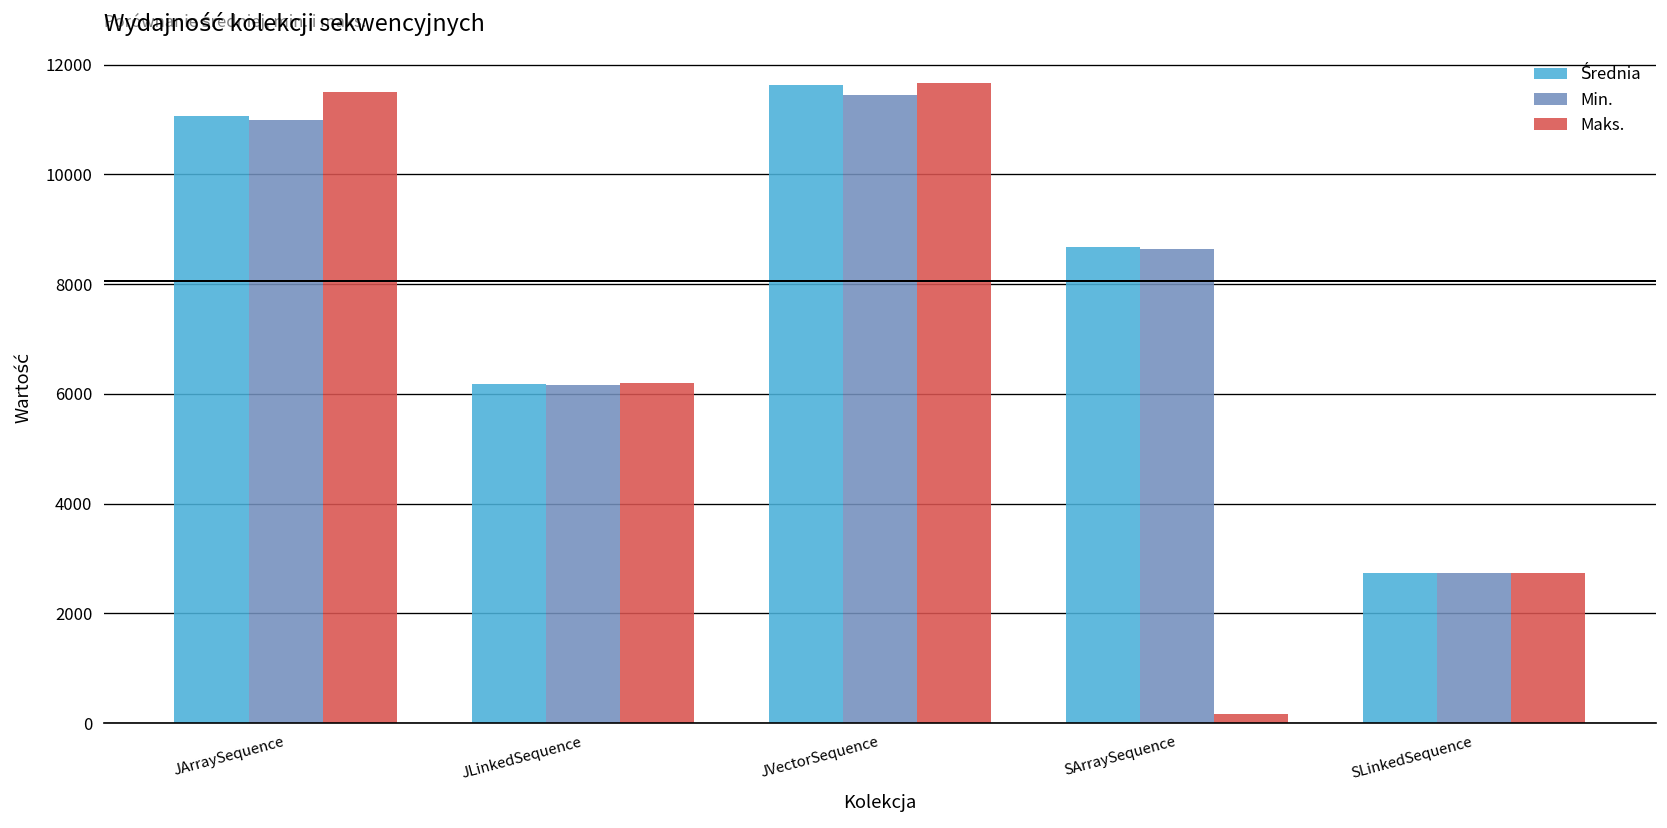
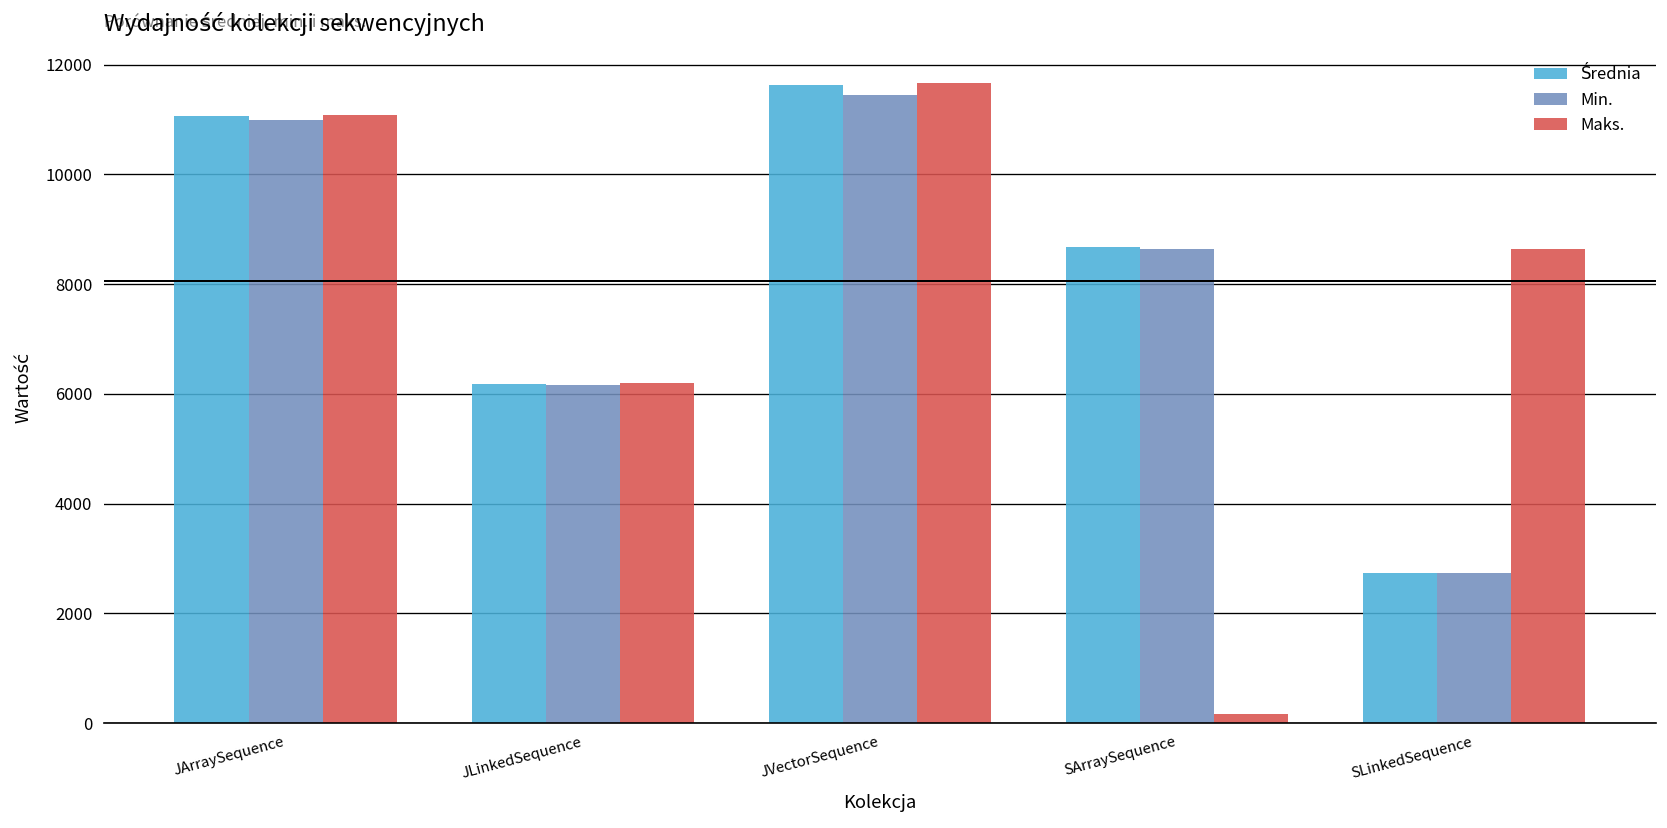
  {
    "Maks.": {
-     "JArraySequence": 11500,
+     "JArraySequence": 11100,
      "JLinkedSequence": 6200,
      "JVectorSequence": 11700,
      "SArraySequence": 200,
-     "SLinkedSequence": 2700
+     "SLinkedSequence": 8600
    }
  }
